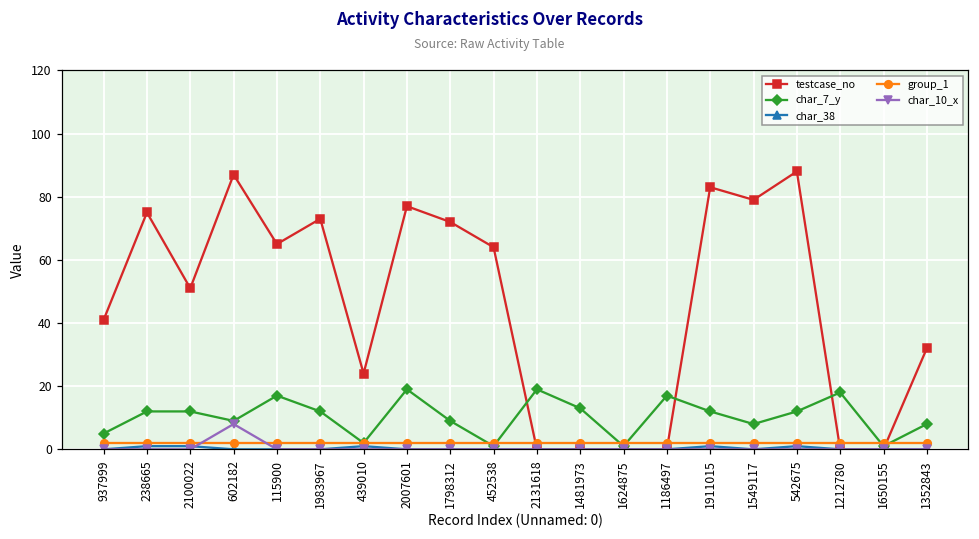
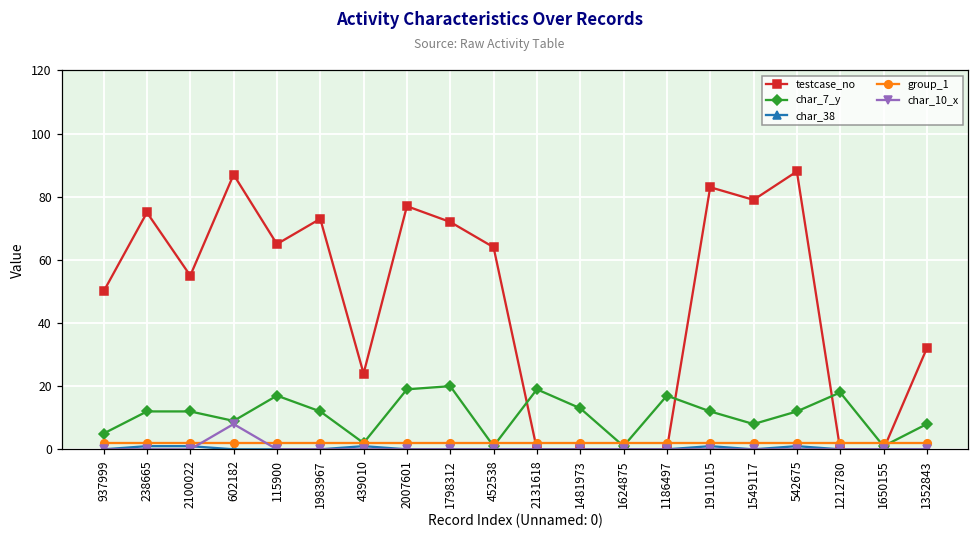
  {
    "testcase_no": {
-     "937999": 41,
+     "937999": 50,
      "238665": 75,
-     "2100022": 51,
+     "2100022": 55,
      "602182": 87,
      "115900": 65,
      "1983967": 73,
      "439010": 24,
      "2007601": 77,
      "1798312": 72,
      "452538": 64,
      "1911015": 83,
      "1549117": 79,
      "542675": 88,
      "1352843": 32
    },
    "char_7_y": {
      "937999": 5,
      "238665": 12,
      "2100022": 12,
      "602182": 9,
      "115900": 17,
      "1983967": 12,
      "2007601": 19,
-     "1798312": 9,
+     "1798312": 20,
      "452538": 1,
      "2131618": 19,
      "1481973": 13,
      "1624875": 1,
      "1186497": 17,
      "1911015": 12,
      "1549117": 8,
      "542675": 12,
      "1212780": 18,
      "1650155": 1,
      "1352843": 8
    },
    "char_38": {
      "238665": 1,
      "2100022": 1,
      "602182": 0,
      "439010": 1,
      "1911015": 1,
      "542675": 1
    },
    "group_1": {
      "937999": 2,
      "238665": 2,
      "2100022": 2,
      "602182": 2,
      "115900": 2,
      "1983967": 2,
      "2007601": 2,
      "1798312": 2,
      "452538": 2,
      "2131618": 2,
      "1481973": 2,
      "1624875": 2,
      "1186497": 2,
      "1911015": 2,
      "1549117": 2,
      "542675": 2,
      "1212780": 2,
      "1650155": 2,
      "1352843": 2
    },
    "char_10_x": {
      "238665": 0,
      "2100022": 0,
      "602182": 8,
      "439010": 0,
      "1911015": 0,
      "542675": 0
    }
  }
